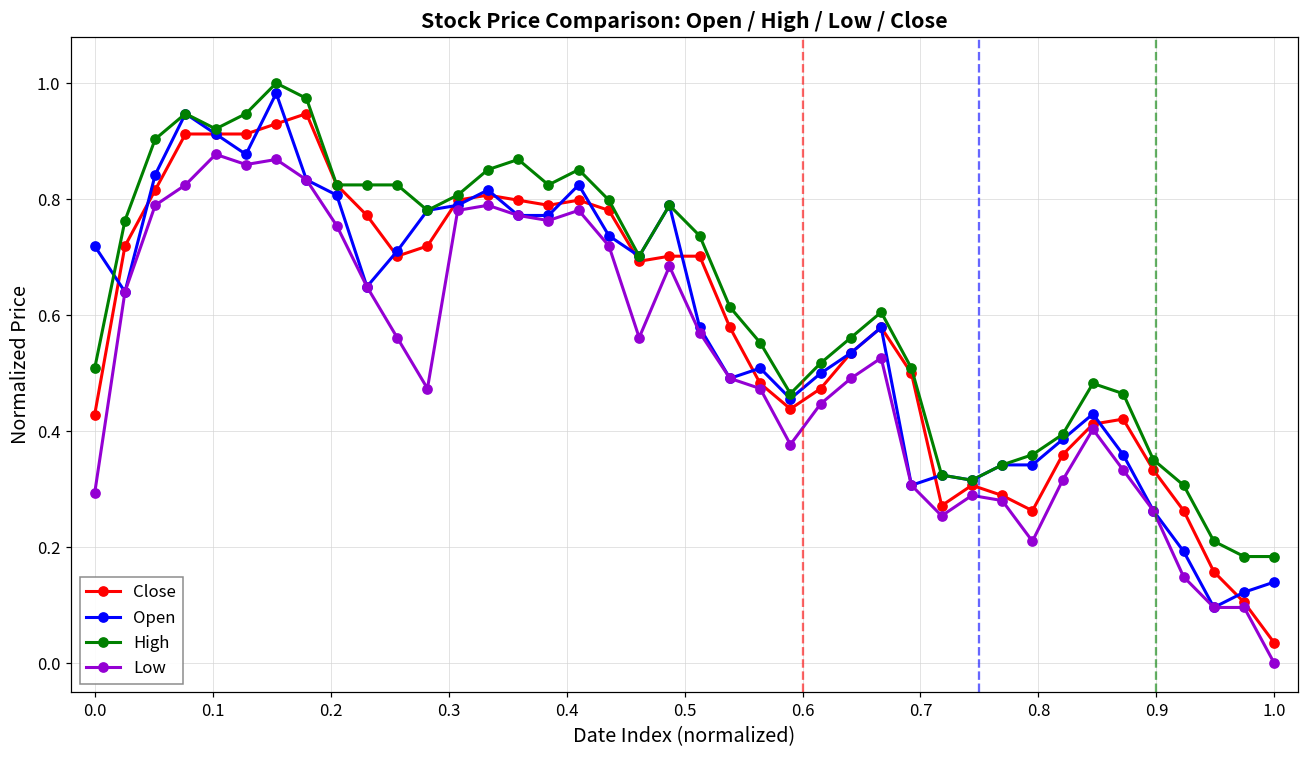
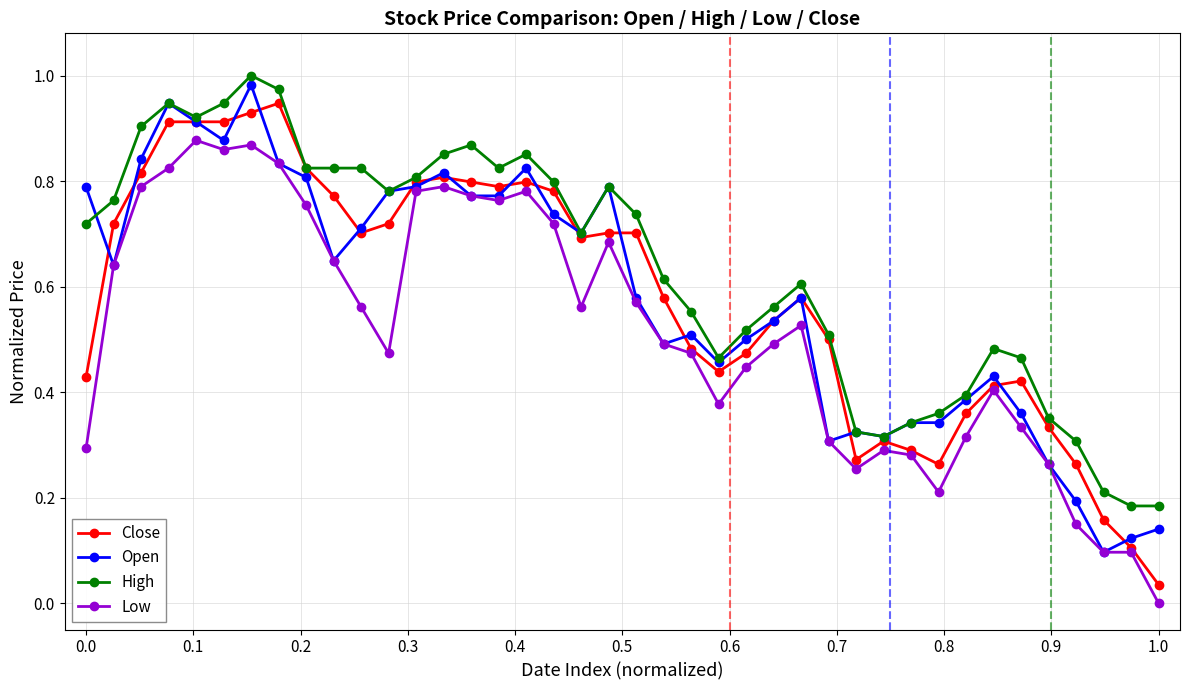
  {
    "Close": {
      "0.0": 0.43,
      "1.0": 0.04
    },
    "Open": {
-     "0.0": 0.72,
+     "0.0": 0.79,
      "1.0": 0.14
    },
    "High": {
-     "0.0": 0.51,
+     "0.0": 0.72,
      "1.0": 0.18
    },
    "Low": {
      "0.0": 0.29,
      "1.0": 0.00
    }
  }
